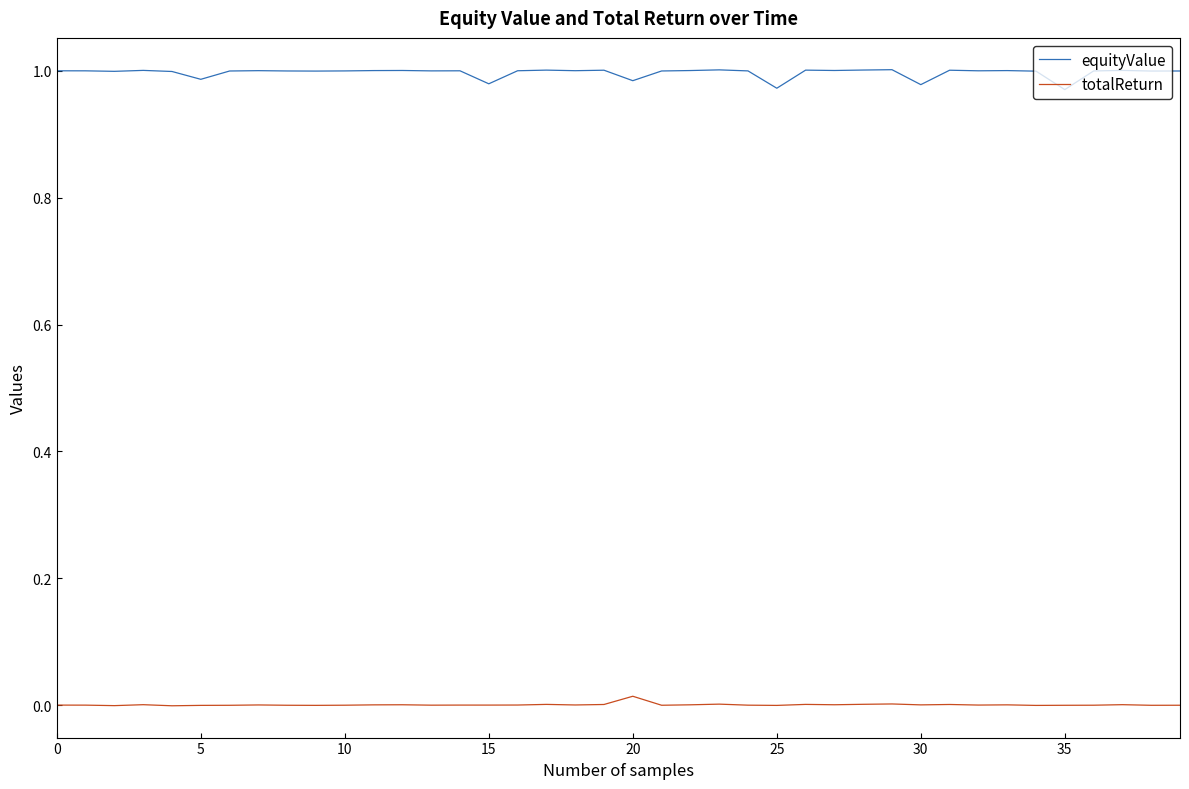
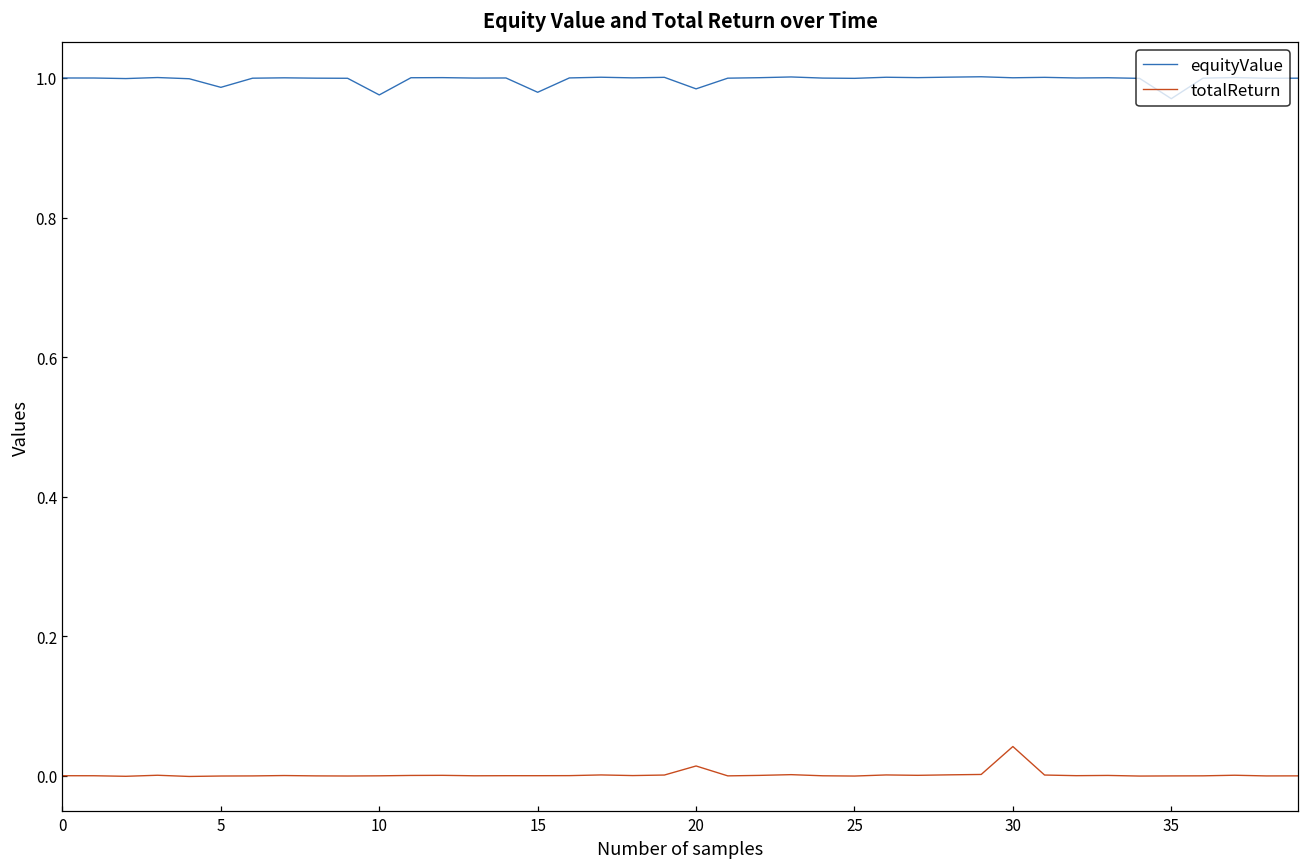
  {
    "equityValue": {
      "0": 1.00,
      "5": 0.99,
-     "10": 1.00,
+     "10": 0.98,
      "15": 0.98,
      "20": 0.98,
-     "25": 0.97,
-     "30": 0.98
+     "25": 1.00,
+     "30": 1.00
    },
    "totalReturn": {
      "0": 0.00,
      "5": 0.00,
      "10": 0.00,
      "15": 0.00,
      "20": 0.01,
      "25": 0.00,
-     "30": 0.00,
+     "30": 0.04,
      "35": 0.00
    }
  }
